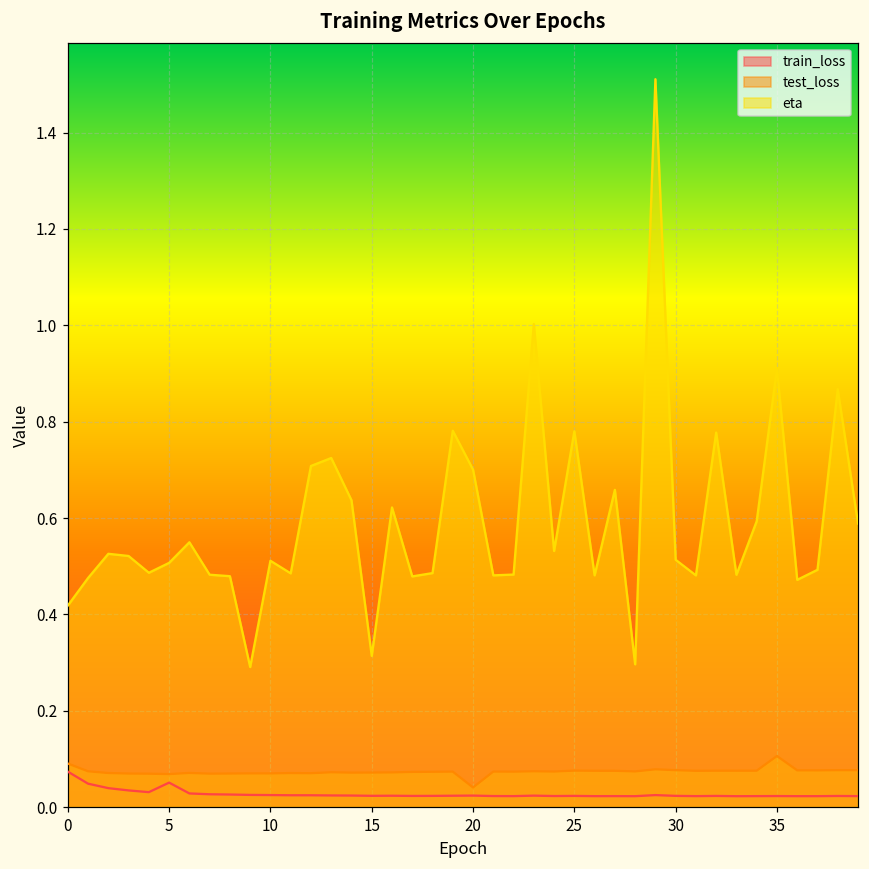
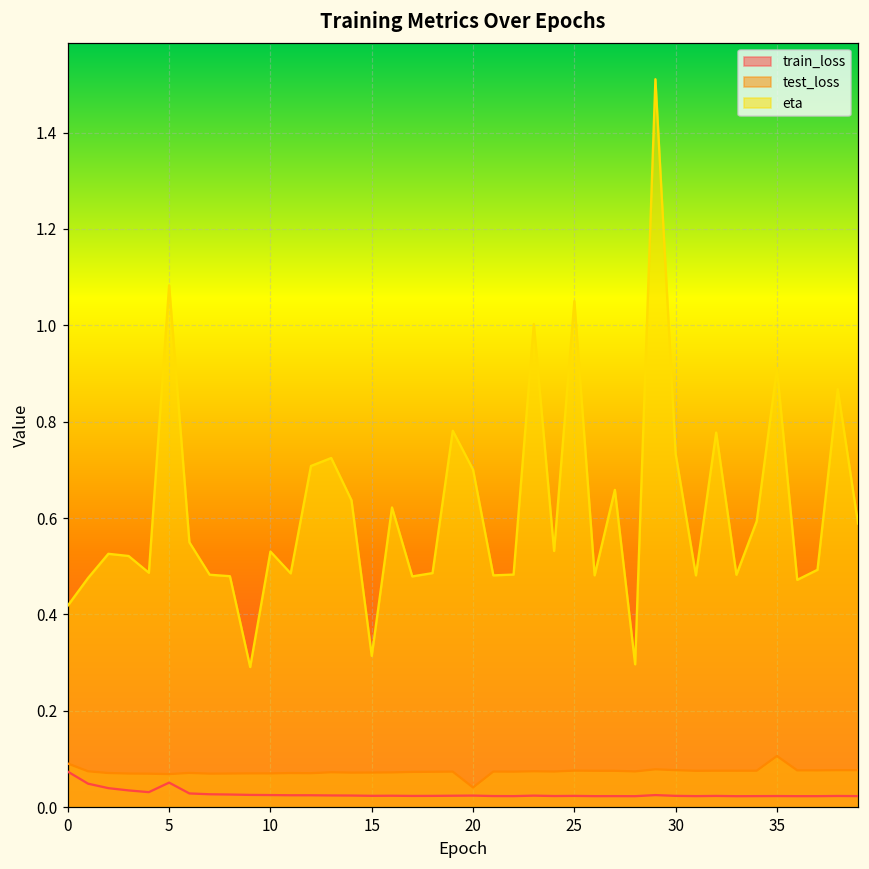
  {
    "train_loss": {
      "0": 0.07,
      "5": 0.05,
      "10": 0.02,
      "15": 0.02,
      "20": 0.02,
      "25": 0.02,
      "30": 0.02,
      "35": 0.02
    },
    "test_loss": {
      "0": 0.09,
      "5": 0.07,
      "10": 0.07,
      "15": 0.07,
      "20": 0.04,
      "25": 0.08,
      "30": 0.08,
      "35": 0.11
    },
    "eta": {
      "0": 0.42,
-     "5": 0.51,
-     "10": 0.51,
+     "5": 1.08,
+     "10": 0.53,
      "15": 0.31,
      "20": 0.70,
-     "25": 0.78,
-     "30": 0.51,
+     "25": 1.05,
+     "30": 0.73,
      "35": 0.91
    }
  }
